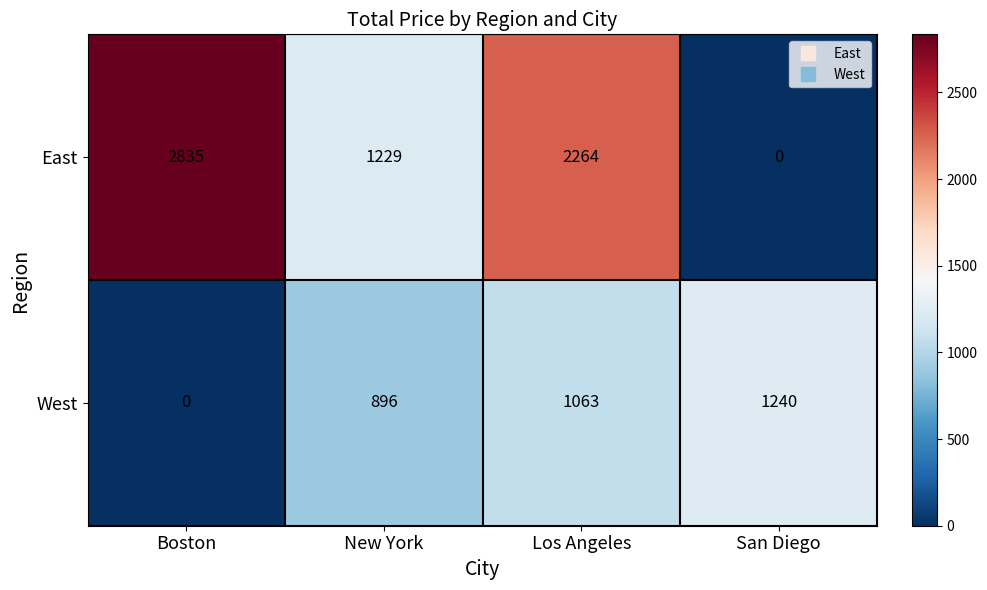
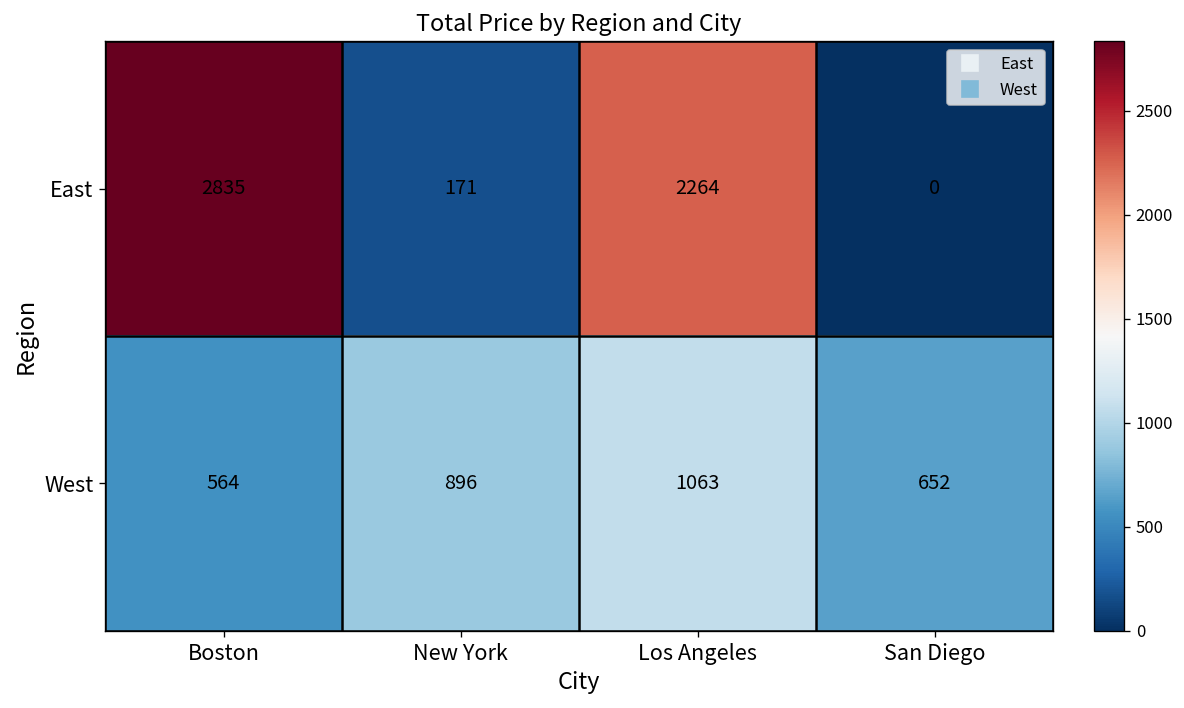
  {
    "East": {
      "Boston": 2835,
-     "New York": 1229,
+     "New York": 171,
      "Los Angeles": 2264,
      "San Diego": 0
    },
    "West": {
-     "Boston": 0,
+     "Boston": 564,
      "New York": 896,
      "Los Angeles": 1063,
-     "San Diego": 1240
+     "San Diego": 652
    }
  }
